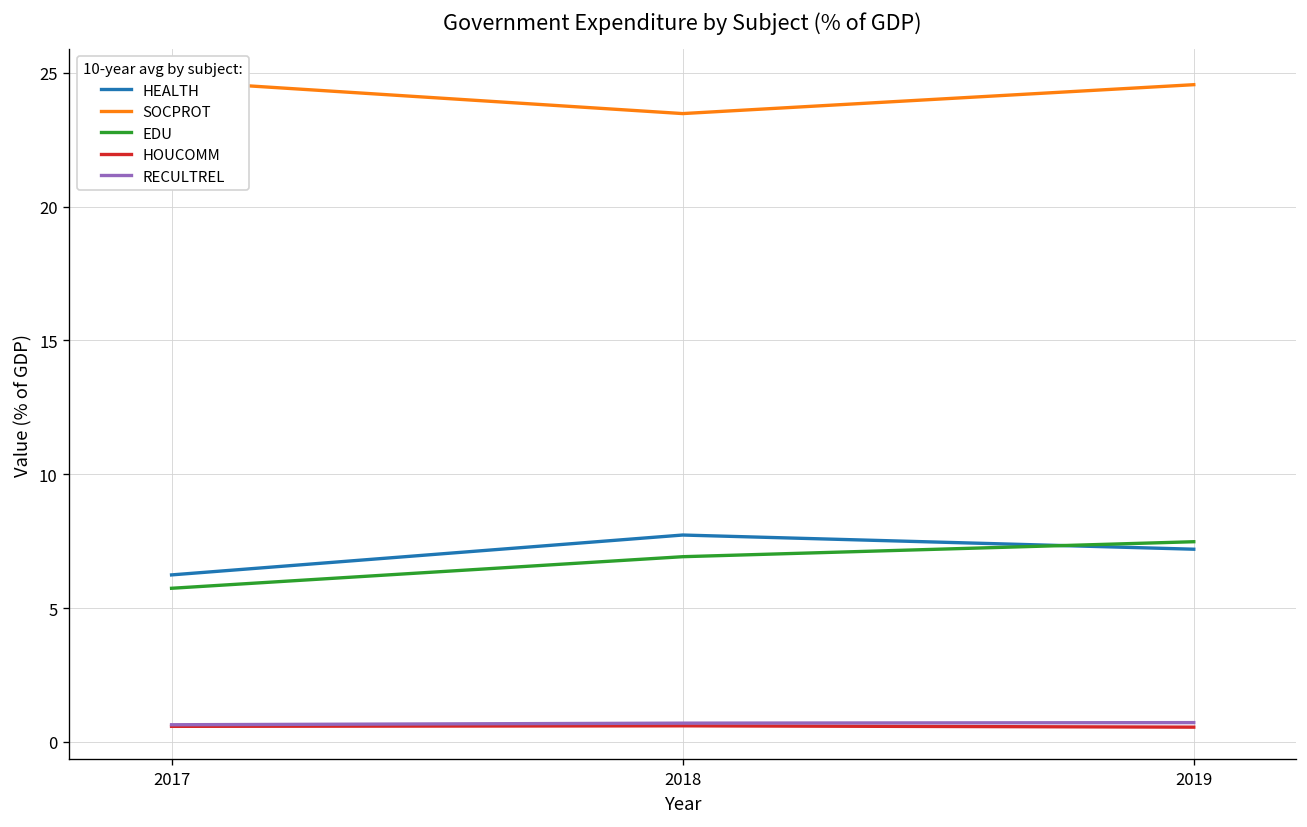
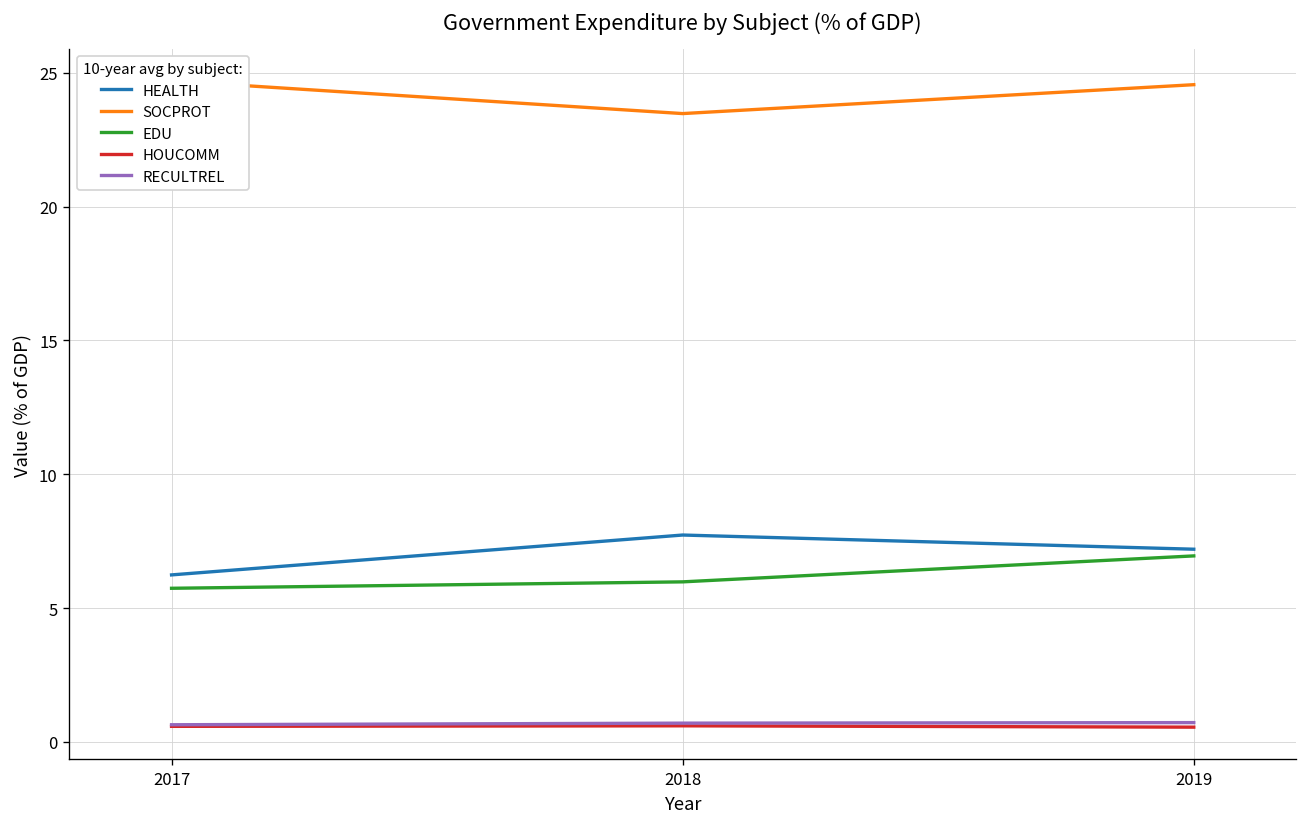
  {
    "HEALTH": {
      "2017": 6.2,
      "2018": 7.7,
      "2019": 7.2
    },
    "SOCPROT": {
      "2018": 23.5,
      "2019": 24.6
    },
    "EDU": {
      "2017": 5.7,
-     "2018": 6.9,
-     "2019": 7.5
+     "2018": 6.0,
+     "2019": 7.0
    },
    "HOUCOMM": {
      "2019": 0.6
    },
    "RECULTREL": {
      "2019": 0.7
    }
  }
